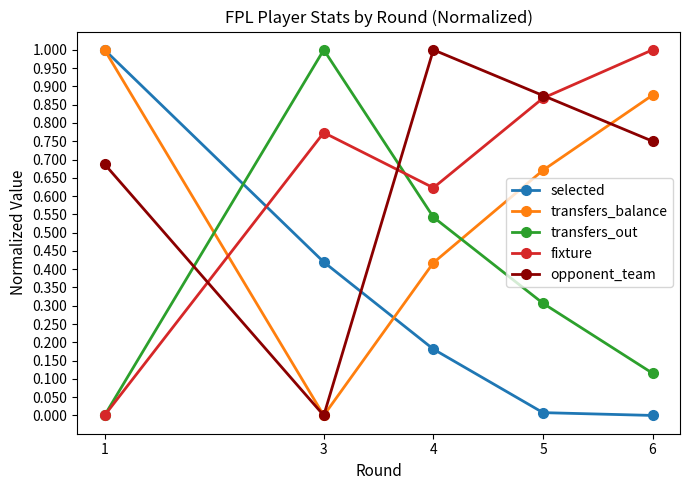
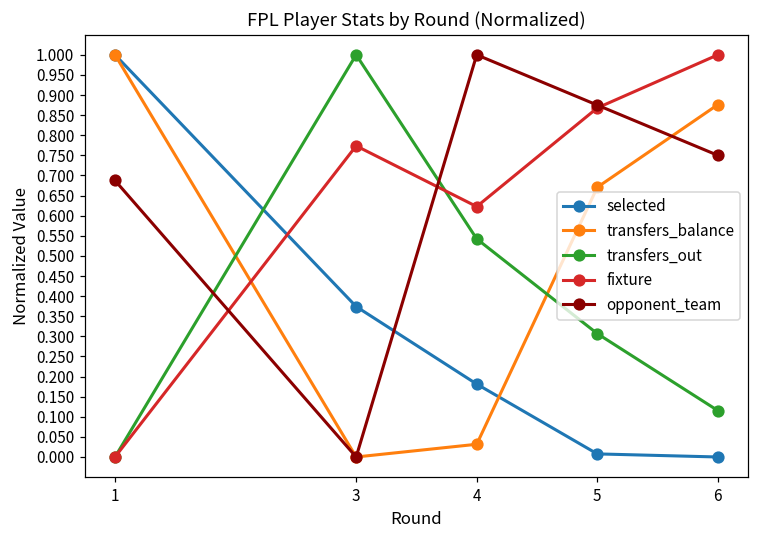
  {
    "selected": {
-     "3": 0.42,
+     "3": 0.37,
      "4": 0.18,
      "5": 0.01,
      "6": 0.00
    },
    "transfers_balance": {
-     "4": 0.42,
+     "4": 0.03,
      "5": 0.67,
      "6": 0.88
    },
    "transfers_out": {
      "3": 1.00,
      "4": 0.54,
      "5": 0.31,
      "6": 0.12
    },
    "fixture": {
      "3": 0.77,
      "4": 0.62,
      "5": 0.87,
      "6": 1.00
    },
    "opponent_team": {
      "1": 0.69,
      "4": 1.00,
      "5": 0.88,
      "6": 0.75
    }
  }
